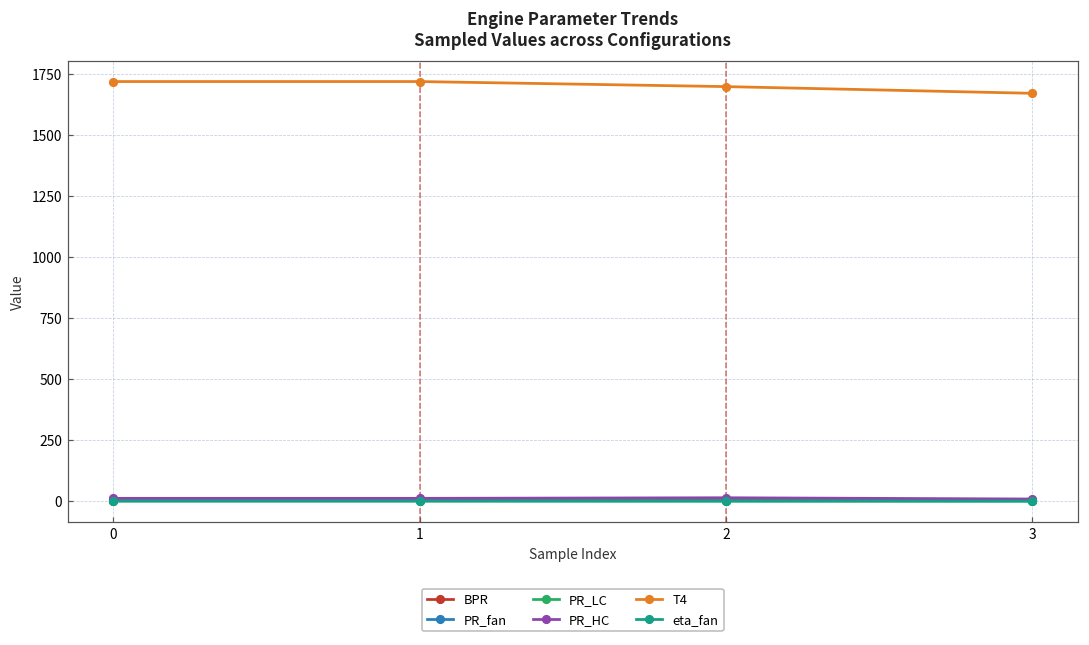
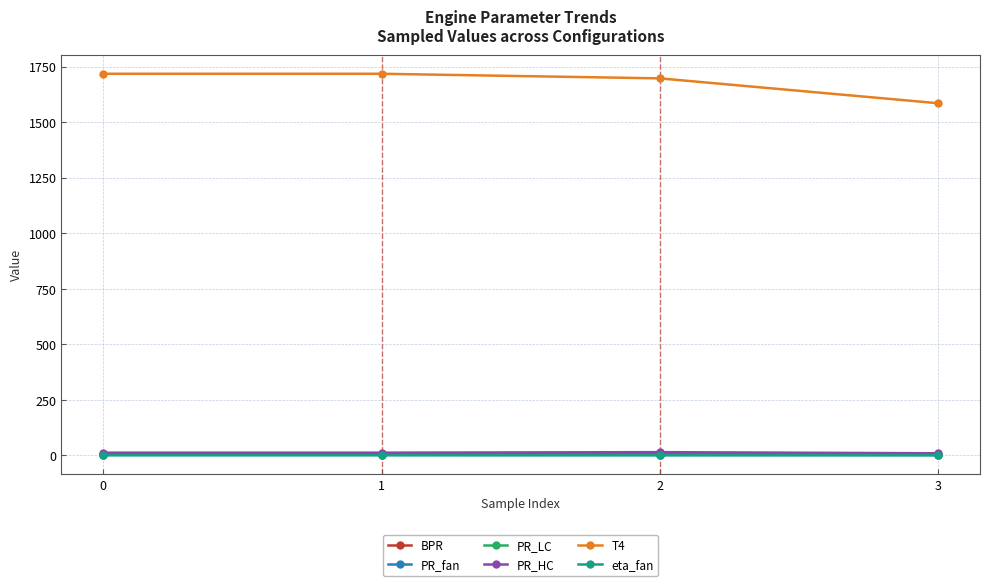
  {
    "T4": {
      "0": 1720,
      "1": 1720,
      "2": 1700,
-     "3": 1670
+     "3": 1580
    }
  }
